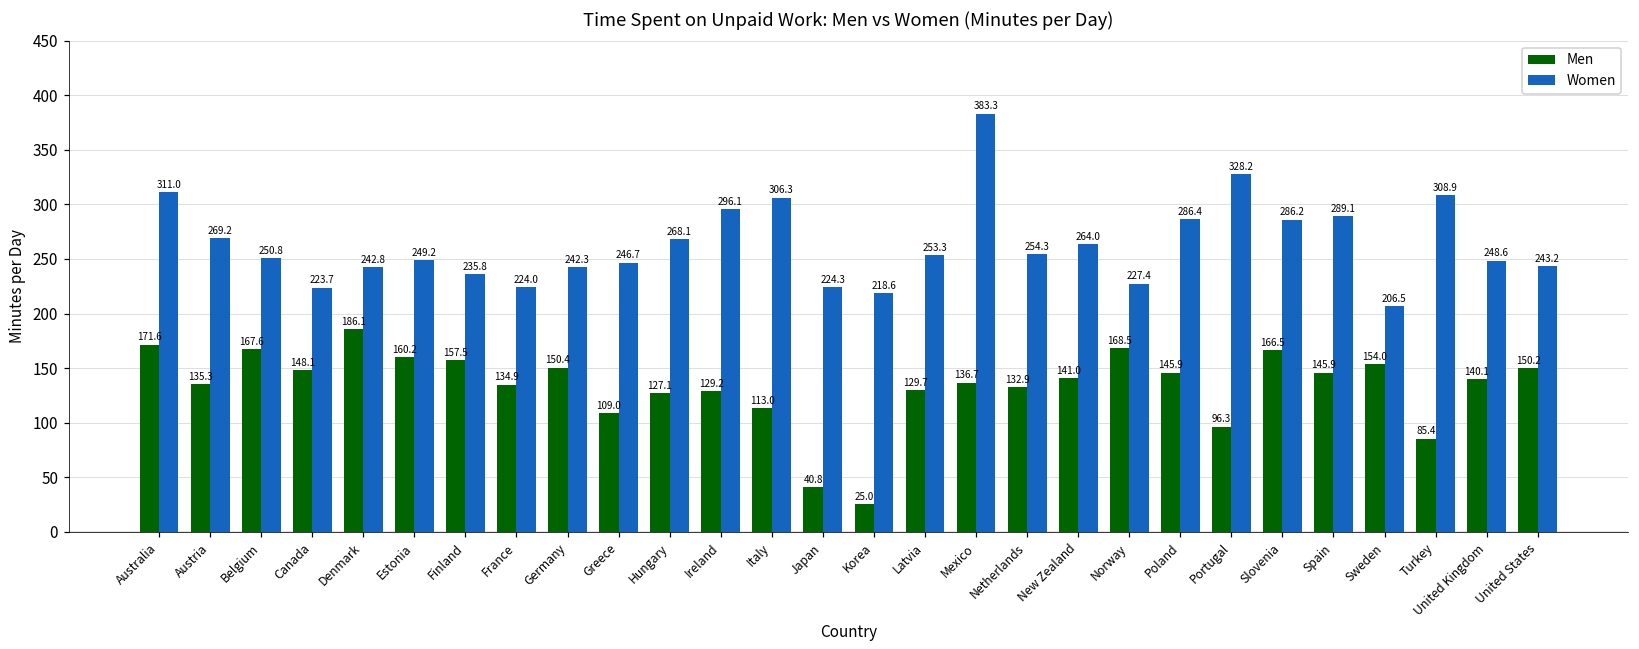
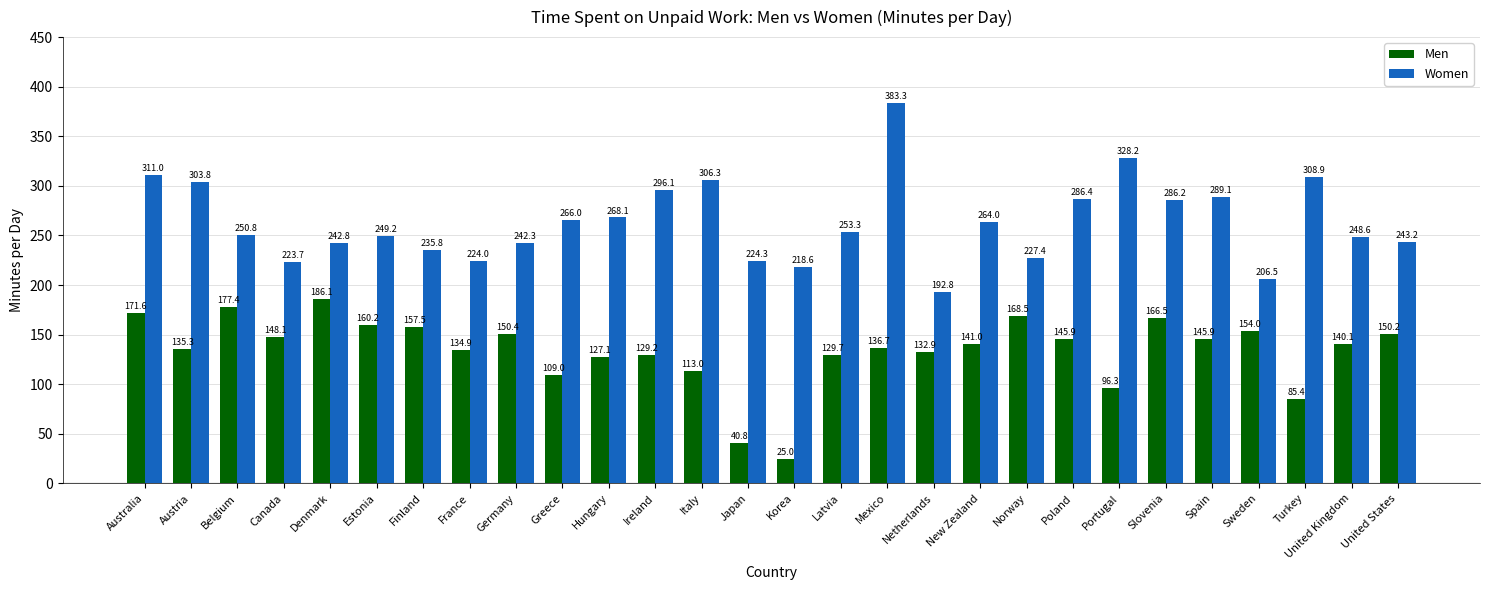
  {
    "Men": {
      "Australia": 171.6,
      "Austria": 135.3,
-     "Belgium": 167.6,
+     "Belgium": 177.4,
      "Canada": 148.1,
      "Denmark": 186.1,
      "Estonia": 160.2,
      "Finland": 157.5,
      "France": 134.9,
      "Germany": 150.4,
      "Greece": 109.0,
      "Hungary": 127.1,
      "Ireland": 129.2,
      "Italy": 113.0,
      "Japan": 40.8,
      "Korea": 25.0,
      "Latvia": 129.7,
      "Mexico": 136.7,
      "Netherlands": 132.9,
      "New Zealand": 141.0,
      "Norway": 168.5,
      "Poland": 145.9,
      "Portugal": 96.3,
      "Slovenia": 166.5,
      "Spain": 145.9,
      "Sweden": 154.0,
      "Turkey": 85.4,
      "United Kingdom": 140.1,
      "United States": 150.2
    },
    "Women": {
      "Australia": 311.0,
-     "Austria": 269.2,
+     "Austria": 303.8,
      "Belgium": 250.8,
      "Canada": 223.7,
      "Denmark": 242.8,
      "Estonia": 249.2,
      "Finland": 235.8,
      "France": 224.0,
      "Germany": 242.3,
-     "Greece": 246.7,
+     "Greece": 266.0,
      "Hungary": 268.1,
      "Ireland": 296.1,
      "Italy": 306.3,
      "Japan": 224.3,
      "Korea": 218.6,
      "Latvia": 253.3,
      "Mexico": 383.3,
-     "Netherlands": 254.3,
+     "Netherlands": 192.8,
      "New Zealand": 264.0,
      "Norway": 227.4,
      "Poland": 286.4,
      "Portugal": 328.2,
      "Slovenia": 286.2,
      "Spain": 289.1,
      "Sweden": 206.5,
      "Turkey": 308.9,
      "United Kingdom": 248.6,
      "United States": 243.2
    }
  }
